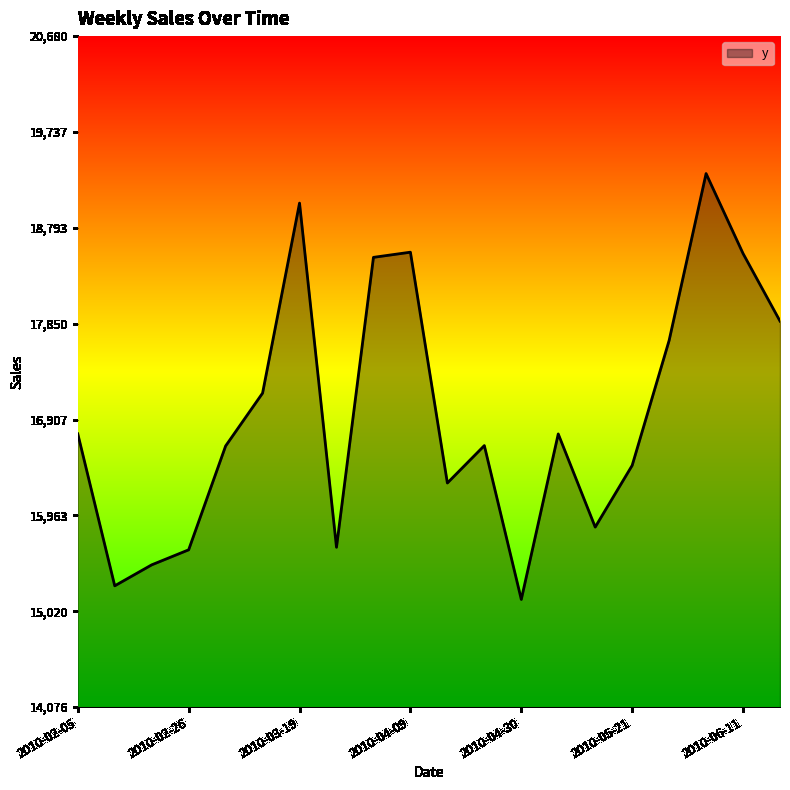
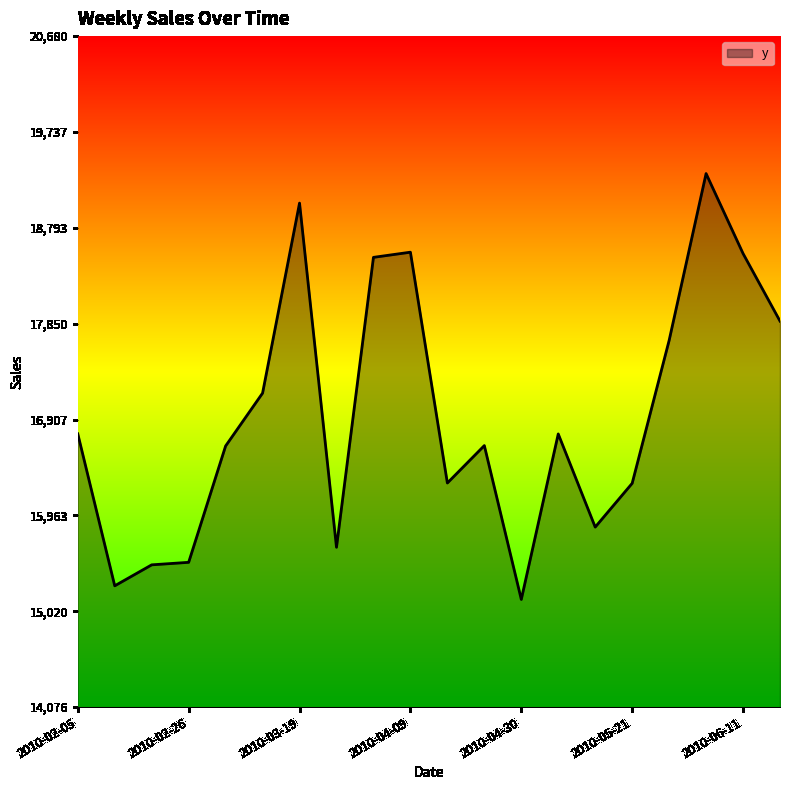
  {
    "2010-02-05": "16,770",
-   "2010-02-26": "15,620",
+   "2010-02-26": "15,500",
    "2010-03-19": "19,040",
    "2010-04-09": "18,550",
    "2010-04-30": "15,140",
-   "2010-05-21": "16,450",
+   "2010-05-21": "16,280",
    "2010-06-11": "18,540"
  }
